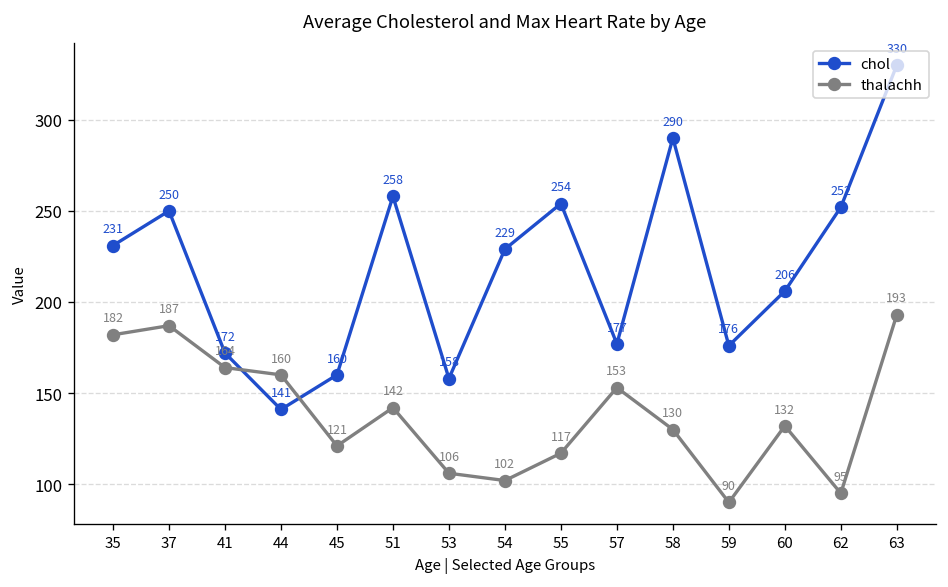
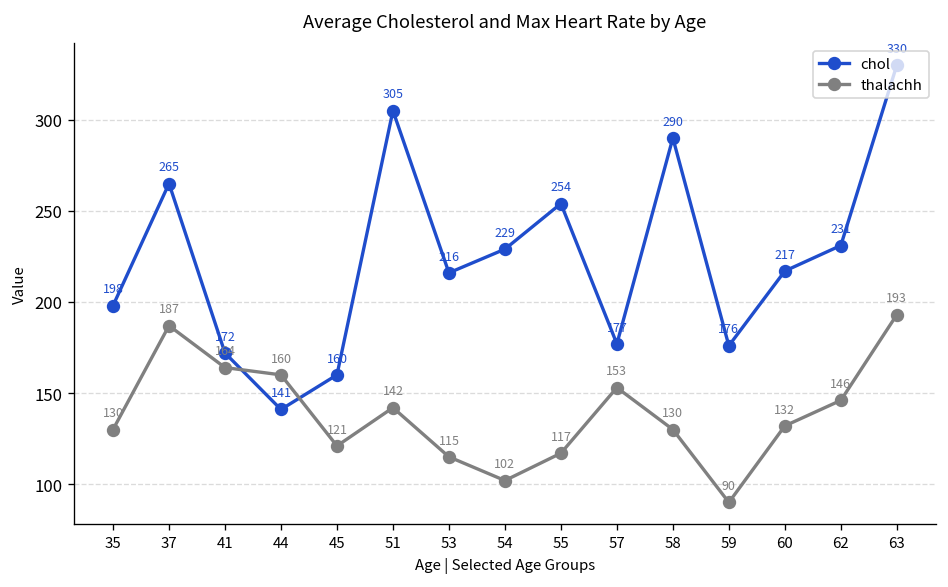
  {
    "chol": {
-     "35": 231,
-     "37": 250,
+     "35": 198,
+     "37": 265,
      "41": 172,
      "44": 141,
      "45": 160,
-     "51": 258,
-     "53": 158,
+     "51": 305,
+     "53": 216,
      "54": 229,
      "55": 254,
      "57": 177,
      "58": 290,
      "59": 176,
-     "60": 206,
-     "62": 252
+     "60": 217,
+     "62": 231
    },
    "thalachh": {
-     "35": 182,
+     "35": 130,
      "37": 187,
      "44": 160,
      "45": 121,
      "51": 142,
-     "53": 106,
+     "53": 115,
      "54": 102,
      "55": 117,
      "57": 153,
      "58": 130,
      "59": 90,
      "60": 132,
-     "62": 95,
+     "62": 146,
      "63": 193
    }
  }
